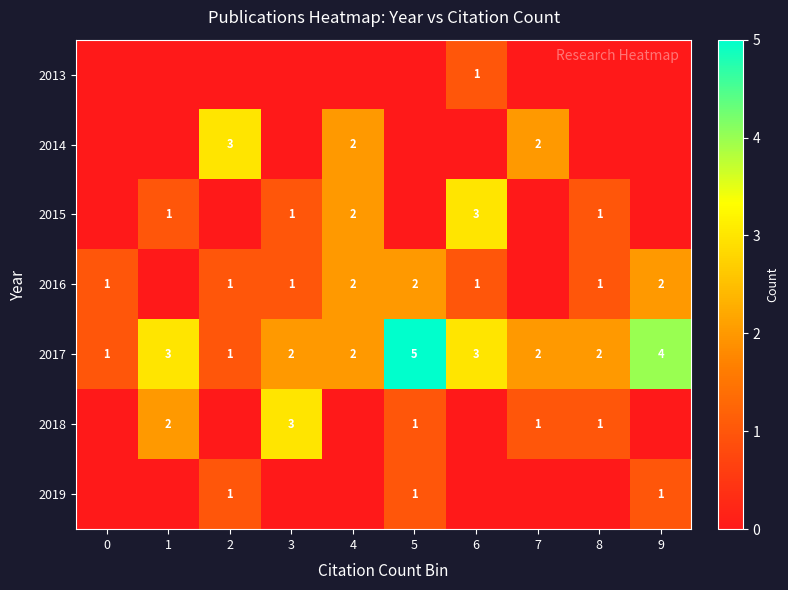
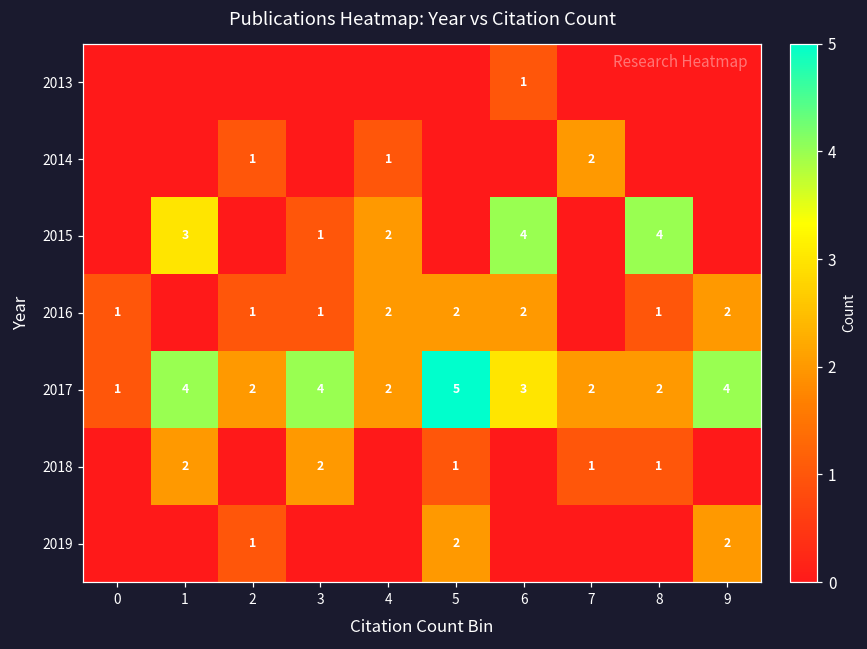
  {
    "2013": {
      "6": 1
    },
    "2014": {
-     "2": 3,
-     "4": 2,
+     "2": 1,
+     "4": 1,
      "7": 2
    },
    "2015": {
-     "1": 1,
+     "1": 3,
      "3": 1,
      "4": 2,
-     "6": 3,
-     "8": 1
+     "6": 4,
+     "8": 4
    },
    "2016": {
      "0": 1,
      "2": 1,
      "3": 1,
      "4": 2,
      "5": 2,
-     "6": 1,
+     "6": 2,
      "8": 1,
      "9": 2
    },
    "2017": {
      "0": 1,
-     "1": 3,
-     "2": 1,
-     "3": 2,
+     "1": 4,
+     "2": 2,
+     "3": 4,
      "4": 2,
      "5": 5,
      "6": 3,
      "7": 2,
      "8": 2,
      "9": 4
    },
    "2018": {
      "1": 2,
-     "3": 3,
+     "3": 2,
      "5": 1,
      "7": 1,
      "8": 1
    },
    "2019": {
      "2": 1,
-     "5": 1,
-     "9": 1
+     "5": 2,
+     "9": 2
    }
  }
